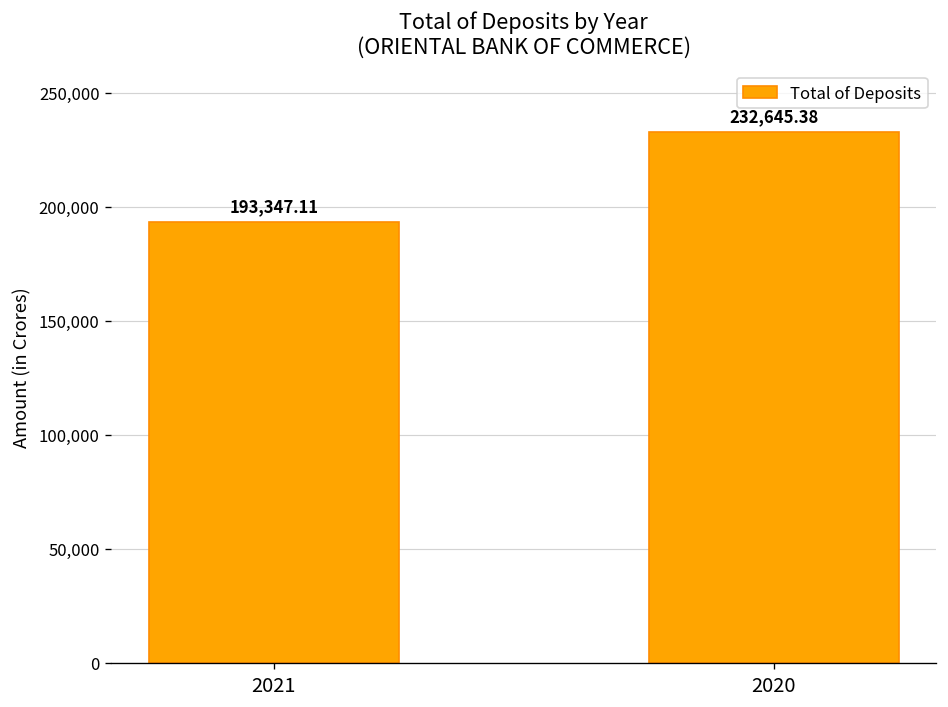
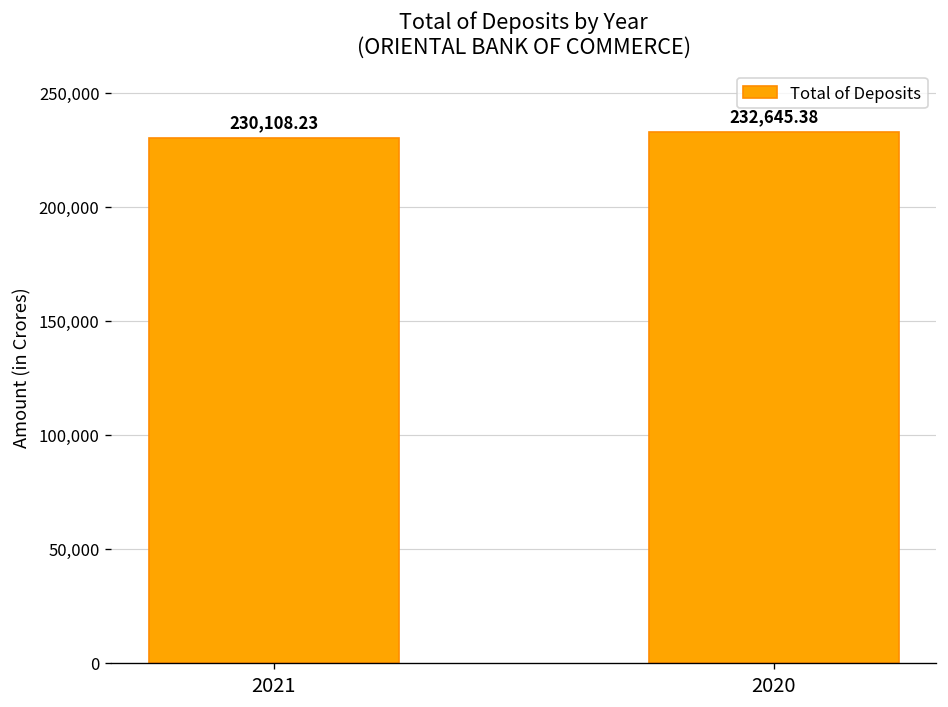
  {
-   "2021": "193,347.11",
+   "2021": "230,108.23",
    "2020": "232,645.38"
  }
